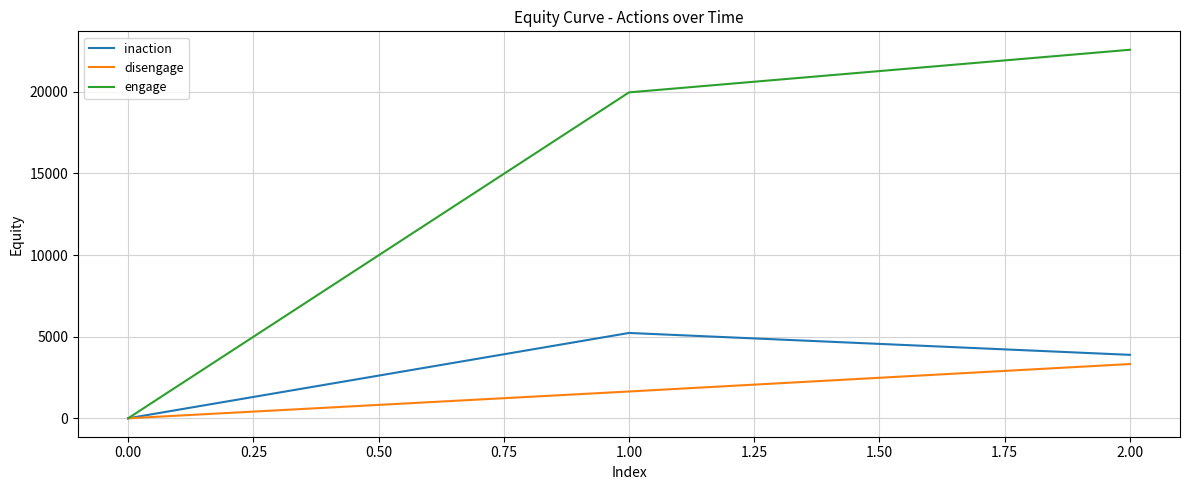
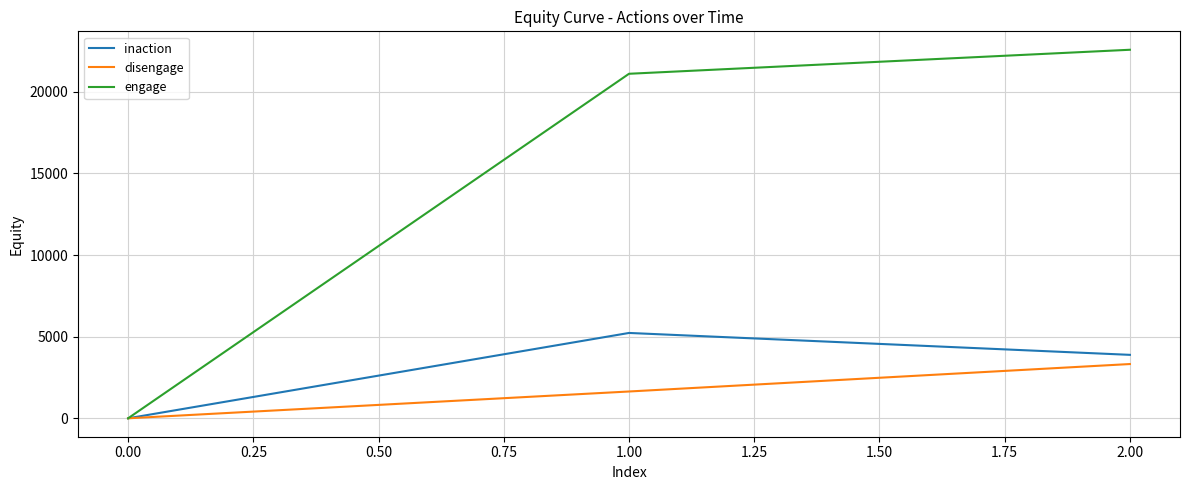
  {
    "inaction": {
      "1.00": 5200,
      "2.00": 3900
    },
    "disengage": {
      "1.00": 1600,
      "2.00": 3300
    },
    "engage": {
-     "1.00": 20000,
+     "1.00": 21100,
      "2.00": 22600
    }
  }
